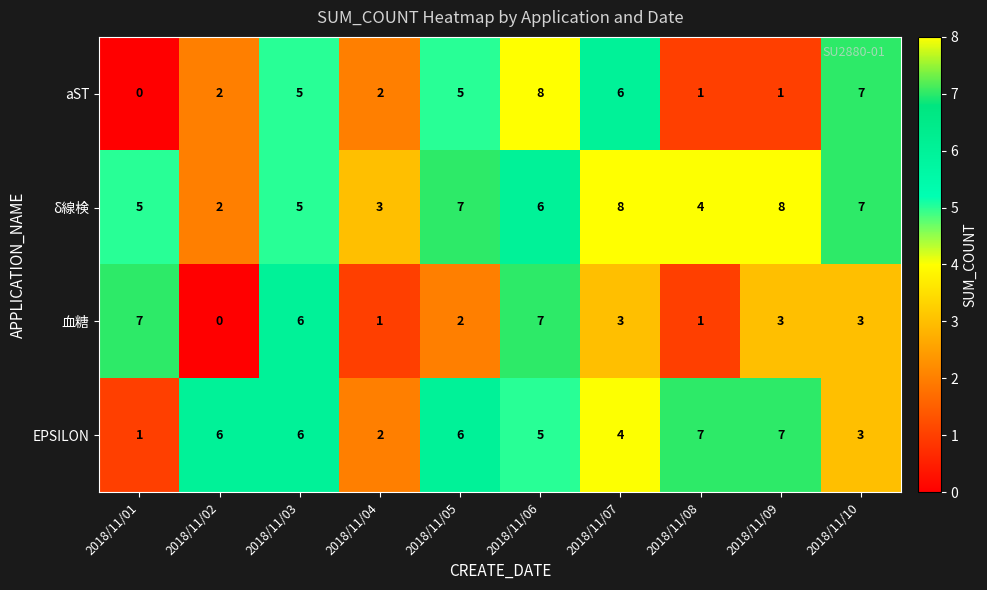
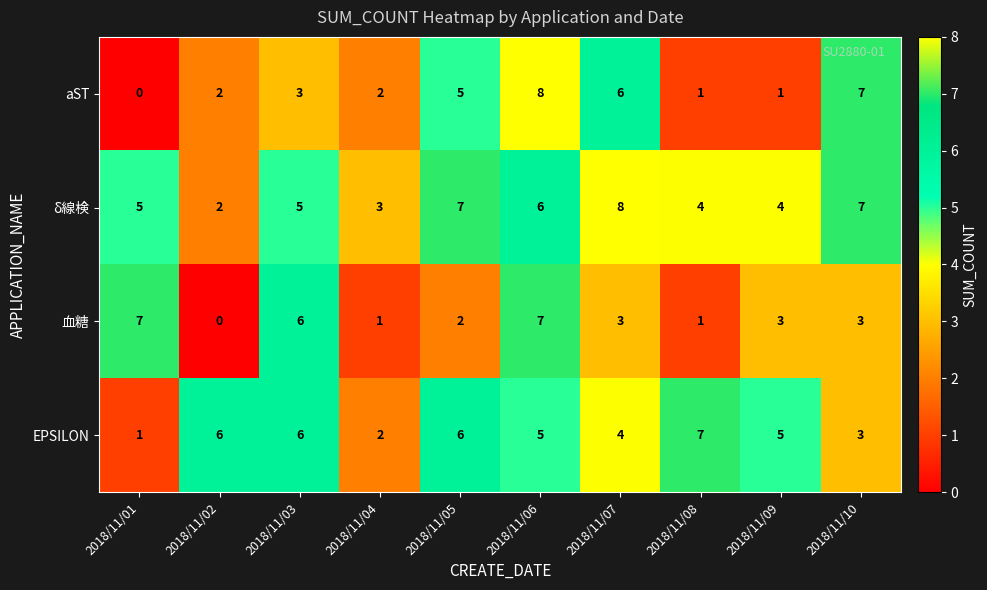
  {
    "aST": {
      "2018/11/01": 0,
      "2018/11/02": 2,
-     "2018/11/03": 5,
+     "2018/11/03": 3,
      "2018/11/04": 2,
      "2018/11/05": 5,
      "2018/11/06": 8,
      "2018/11/07": 6,
      "2018/11/08": 1,
      "2018/11/09": 1
    },
    "δ線検": {
      "2018/11/01": 5,
      "2018/11/02": 2,
      "2018/11/03": 5,
      "2018/11/04": 3,
      "2018/11/05": 7,
      "2018/11/06": 6,
      "2018/11/07": 8,
      "2018/11/08": 4,
-     "2018/11/09": 8,
+     "2018/11/09": 4,
      "2018/11/10": 7
    },
    "血糖": {
      "2018/11/01": 7,
      "2018/11/02": 0,
      "2018/11/03": 6,
      "2018/11/04": 1,
      "2018/11/05": 2,
      "2018/11/06": 7,
      "2018/11/07": 3,
      "2018/11/08": 1,
      "2018/11/09": 3,
      "2018/11/10": 3
    },
    "EPSILON": {
      "2018/11/01": 1,
      "2018/11/02": 6,
      "2018/11/03": 6,
      "2018/11/04": 2,
      "2018/11/05": 6,
      "2018/11/06": 5,
      "2018/11/07": 4,
      "2018/11/08": 7,
-     "2018/11/09": 7,
+     "2018/11/09": 5,
      "2018/11/10": 3
    }
  }
